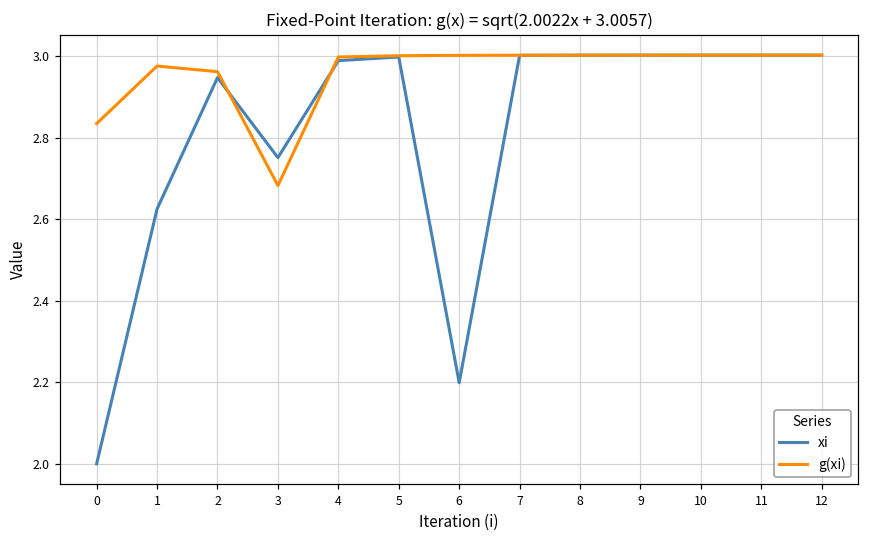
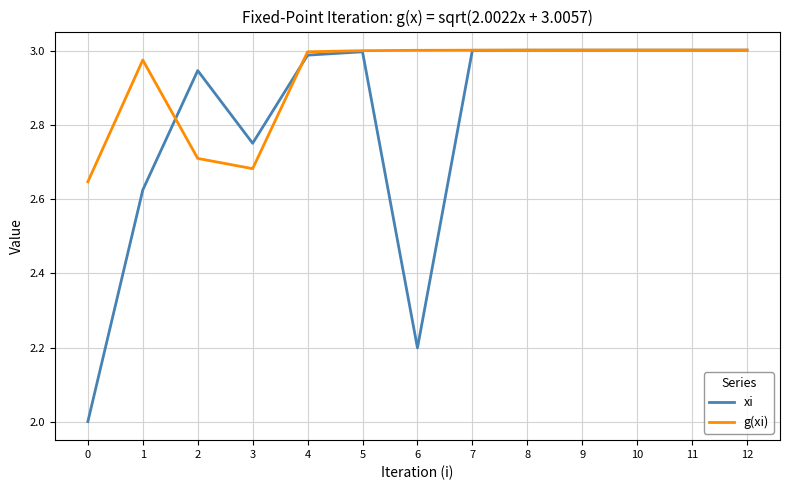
  {
    "xi": {
      "0": 2.00,
      "1": 2.63,
      "2": 2.95,
      "3": 2.75,
      "4": 2.99,
      "6": 2.20
    },
    "g(xi)": {
-     "0": 2.84,
+     "0": 2.65,
      "1": 2.98,
-     "2": 2.96,
+     "2": 2.71,
      "3": 2.68,
      "4": 3.00,
      "6": 3.00
    }
  }
